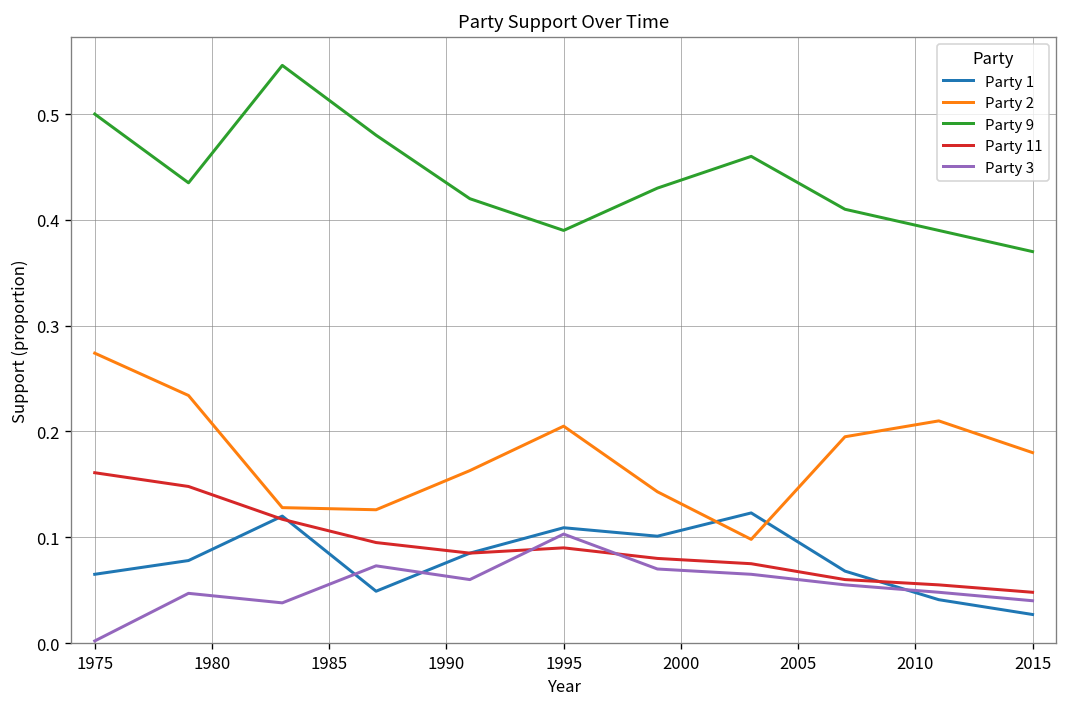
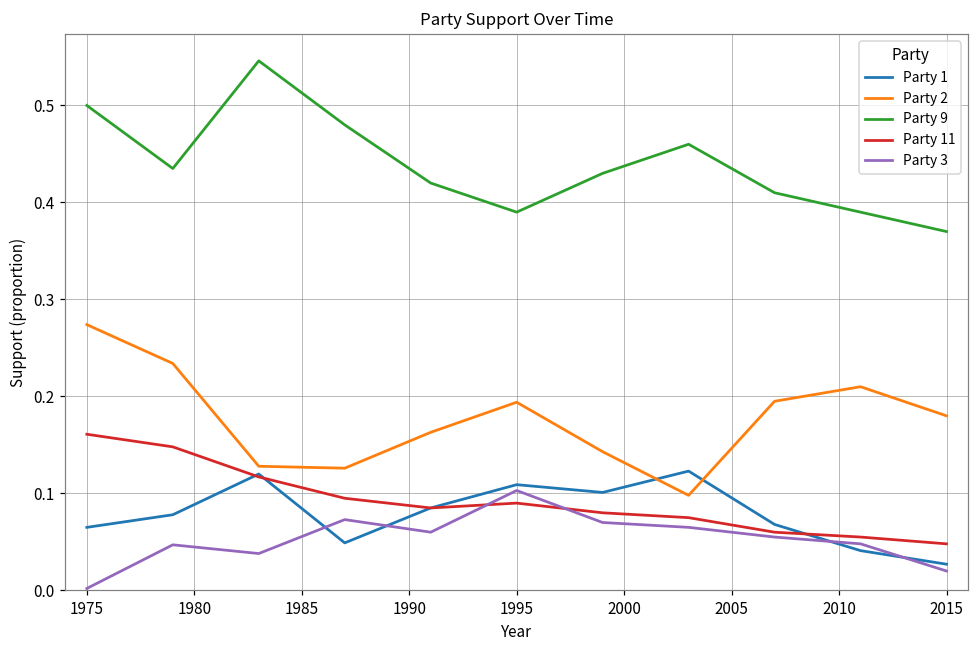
  {
    "Party 1": {
      "1975": 0.07,
      "1995": 0.11,
      "2015": 0.03
    },
    "Party 2": {
      "1975": 0.27,
-     "1995": 0.21,
+     "1995": 0.19,
      "2015": 0.18
    },
    "Party 9": {
      "1975": 0.50,
      "1995": 0.39,
      "2015": 0.37
    },
    "Party 11": {
      "1975": 0.16,
      "1995": 0.09,
      "2015": 0.05
    },
    "Party 3": {
      "1975": 0.00,
      "1995": 0.10,
-     "2015": 0.04
+     "2015": 0.02
    }
  }
